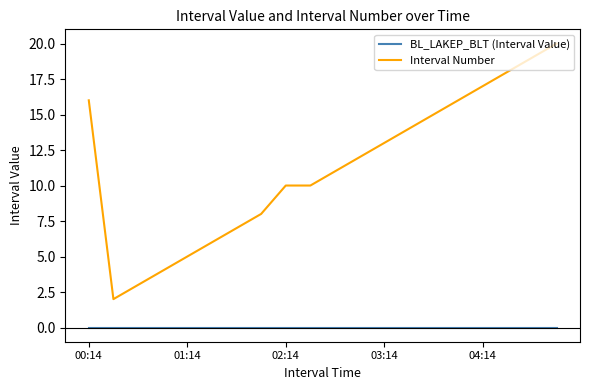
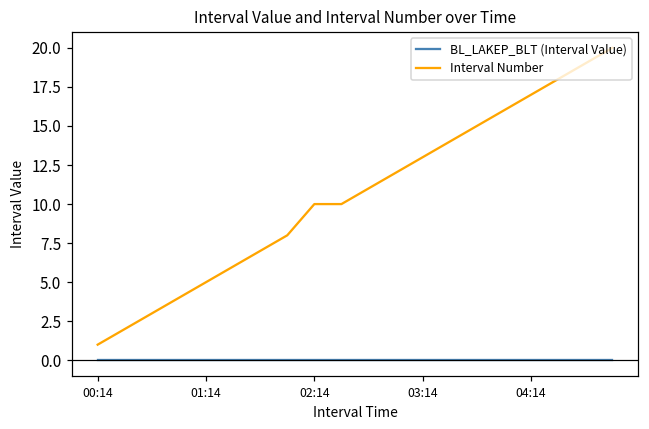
  {
    "BL_LAKEP_BLT (Interval Value)": {
      "00:14": 0,
      "01:14": 0,
      "02:14": 0,
      "03:14": 0,
      "04:14": 0
    },
    "Interval Number": {
-     "00:14": 16,
+     "00:14": 1,
      "01:14": 5,
      "02:14": 10,
      "03:14": 13,
      "04:14": 17
    }
  }
